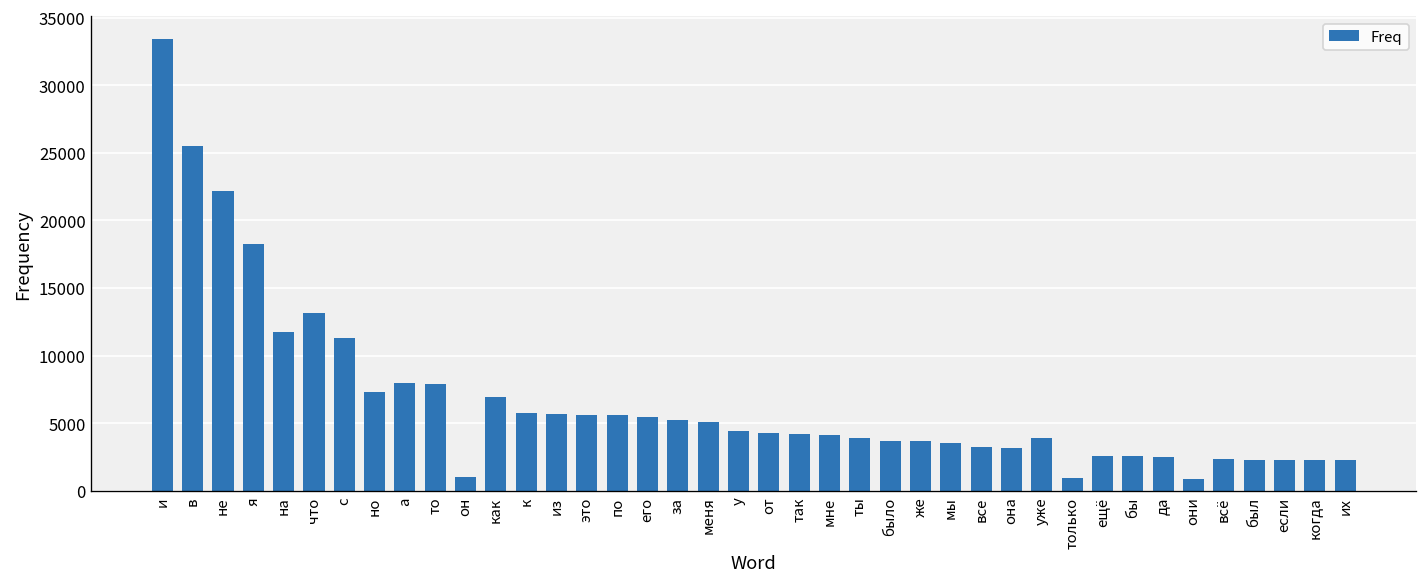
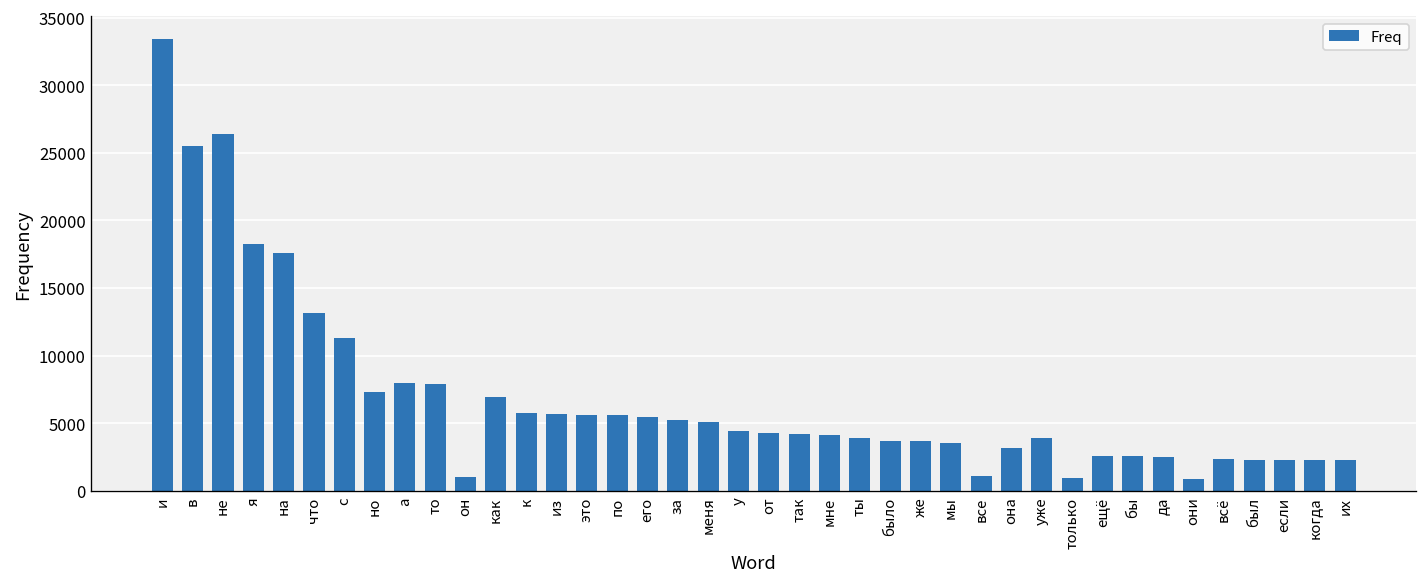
  {
    "и": 33400,
    "в": 25500,
-   "не": 22200,
+   "не": 26400,
    "я": 18300,
-   "на": 11800,
+   "на": 17600,
    "что": 13100,
    "с": 11300,
    "но": 7300,
    "а": 8000,
    "то": 7900,
    "он": 1000,
    "как": 6900,
    "к": 5800,
    "из": 5700,
    "это": 5600,
    "по": 5600,
    "его": 5500,
    "за": 5300,
    "меня": 5100,
    "у": 4400,
    "от": 4300,
    "так": 4200,
    "мне": 4100,
    "ты": 3900,
    "было": 3700,
    "же": 3700,
    "мы": 3500,
-   "все": 3200,
+   "все": 1100,
    "она": 3200,
    "уже": 3900,
    "только": 1000,
    "ещё": 2600,
    "бы": 2600,
    "да": 2500,
    "они": 900,
    "всё": 2300,
    "был": 2300,
    "если": 2300,
    "когда": 2300,
    "их": 2200
  }
